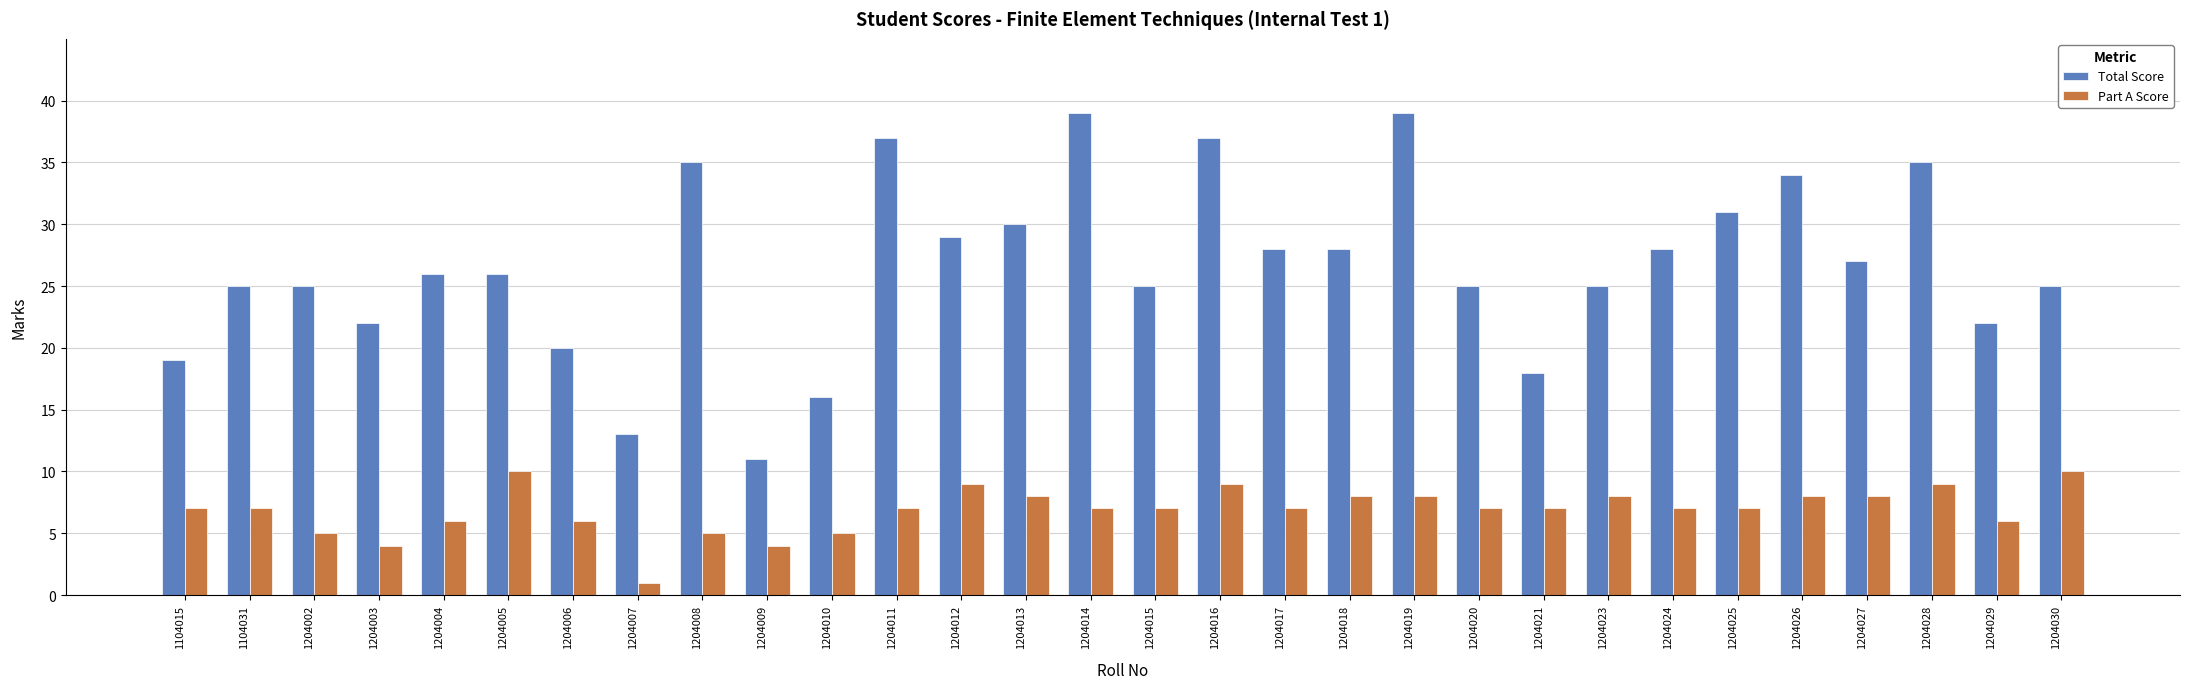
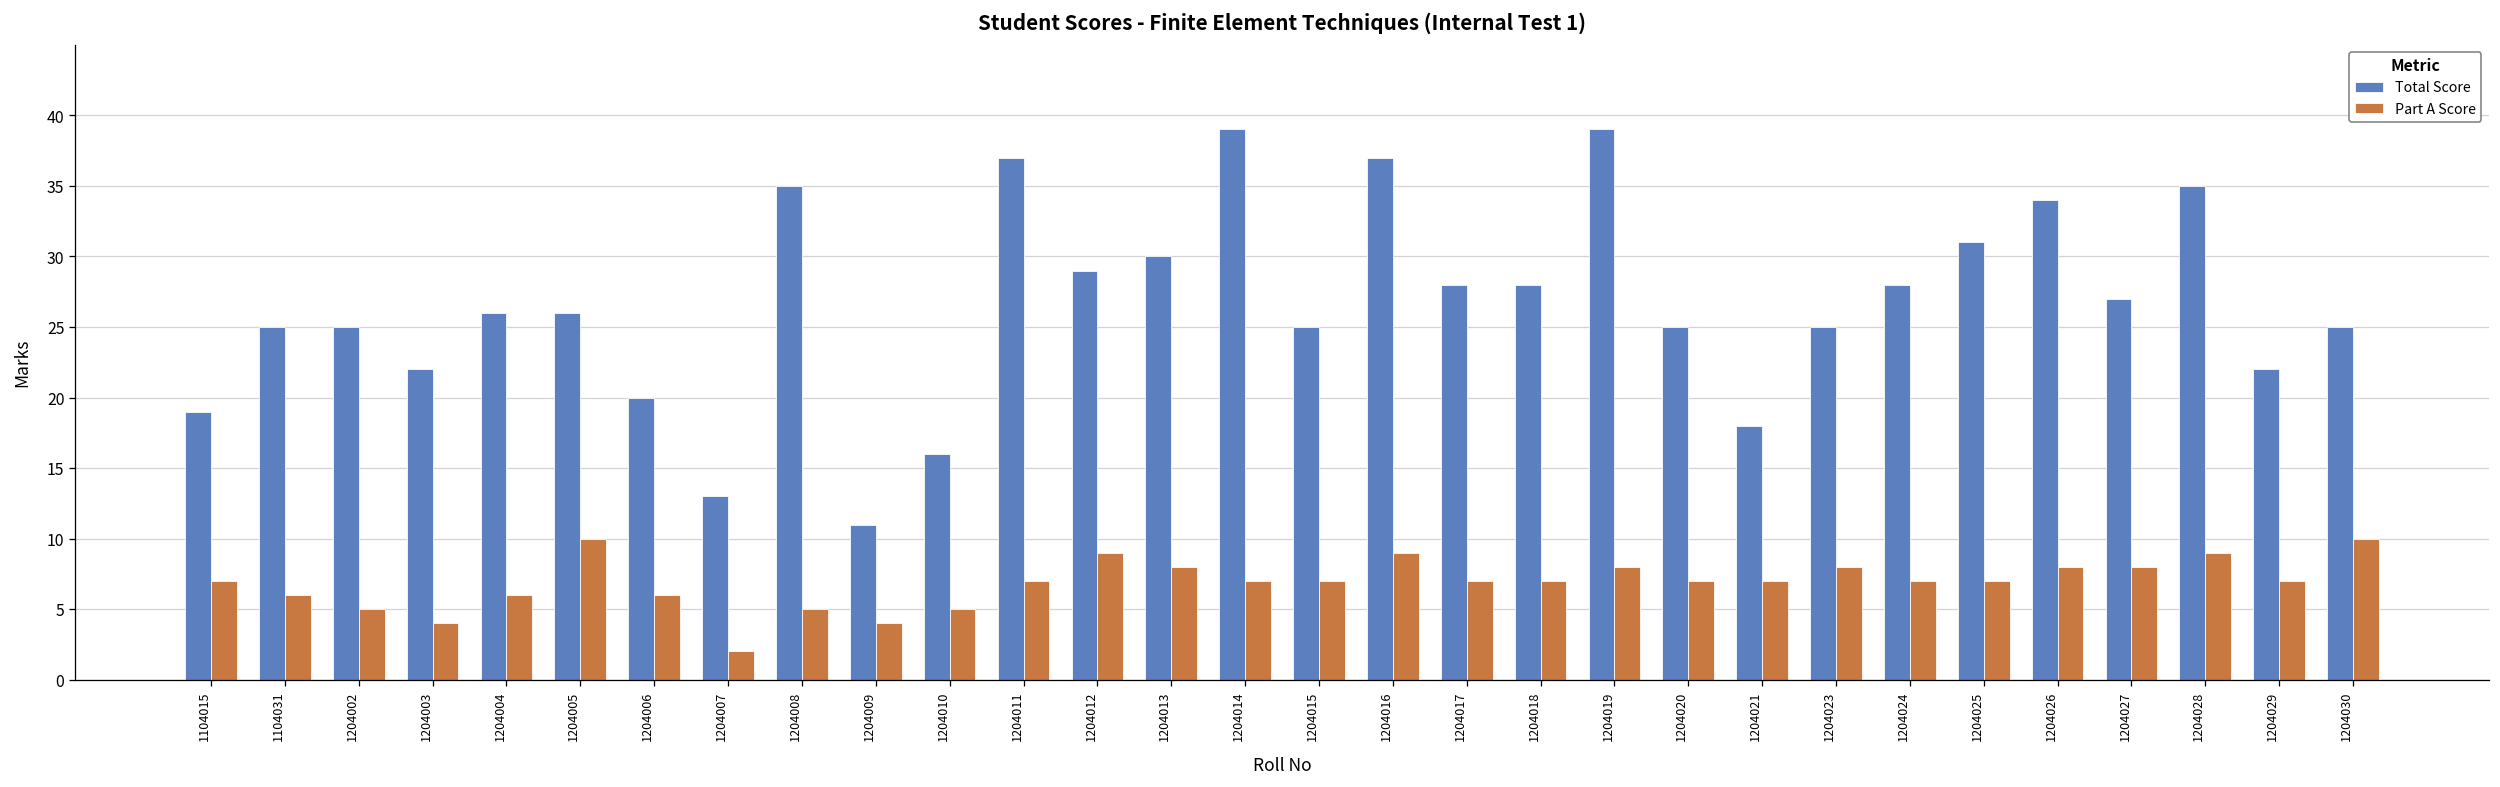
  {
    "Total Score": {
      "1104015": 19,
      "1104031": 25,
      "1204002": 25,
      "1204003": 22,
      "1204004": 26,
      "1204005": 26,
      "1204006": 20,
      "1204007": 13,
      "1204008": 35,
      "1204009": 11,
      "1204010": 16,
      "1204011": 37,
      "1204012": 29,
      "1204013": 30,
      "1204014": 39,
      "1204015": 25,
      "1204016": 37,
      "1204017": 28,
      "1204018": 28,
      "1204019": 39,
      "1204020": 25,
      "1204021": 18,
      "1204023": 25,
      "1204024": 28,
      "1204025": 31,
      "1204026": 34,
      "1204027": 27,
      "1204028": 35,
      "1204029": 22,
      "1204030": 25
    },
    "Part A Score": {
      "1104015": 7,
-     "1104031": 7,
+     "1104031": 6,
      "1204002": 5,
      "1204003": 4,
      "1204004": 6,
      "1204005": 10,
      "1204006": 6,
-     "1204007": 1,
+     "1204007": 2,
      "1204008": 5,
      "1204009": 4,
      "1204010": 5,
      "1204011": 7,
      "1204012": 9,
      "1204013": 8,
      "1204014": 7,
      "1204015": 7,
      "1204016": 9,
      "1204017": 7,
-     "1204018": 8,
+     "1204018": 7,
      "1204019": 8,
      "1204020": 7,
      "1204021": 7,
      "1204023": 8,
      "1204024": 7,
      "1204025": 7,
      "1204026": 8,
      "1204027": 8,
      "1204028": 9,
-     "1204029": 6,
+     "1204029": 7,
      "1204030": 10
    }
  }
